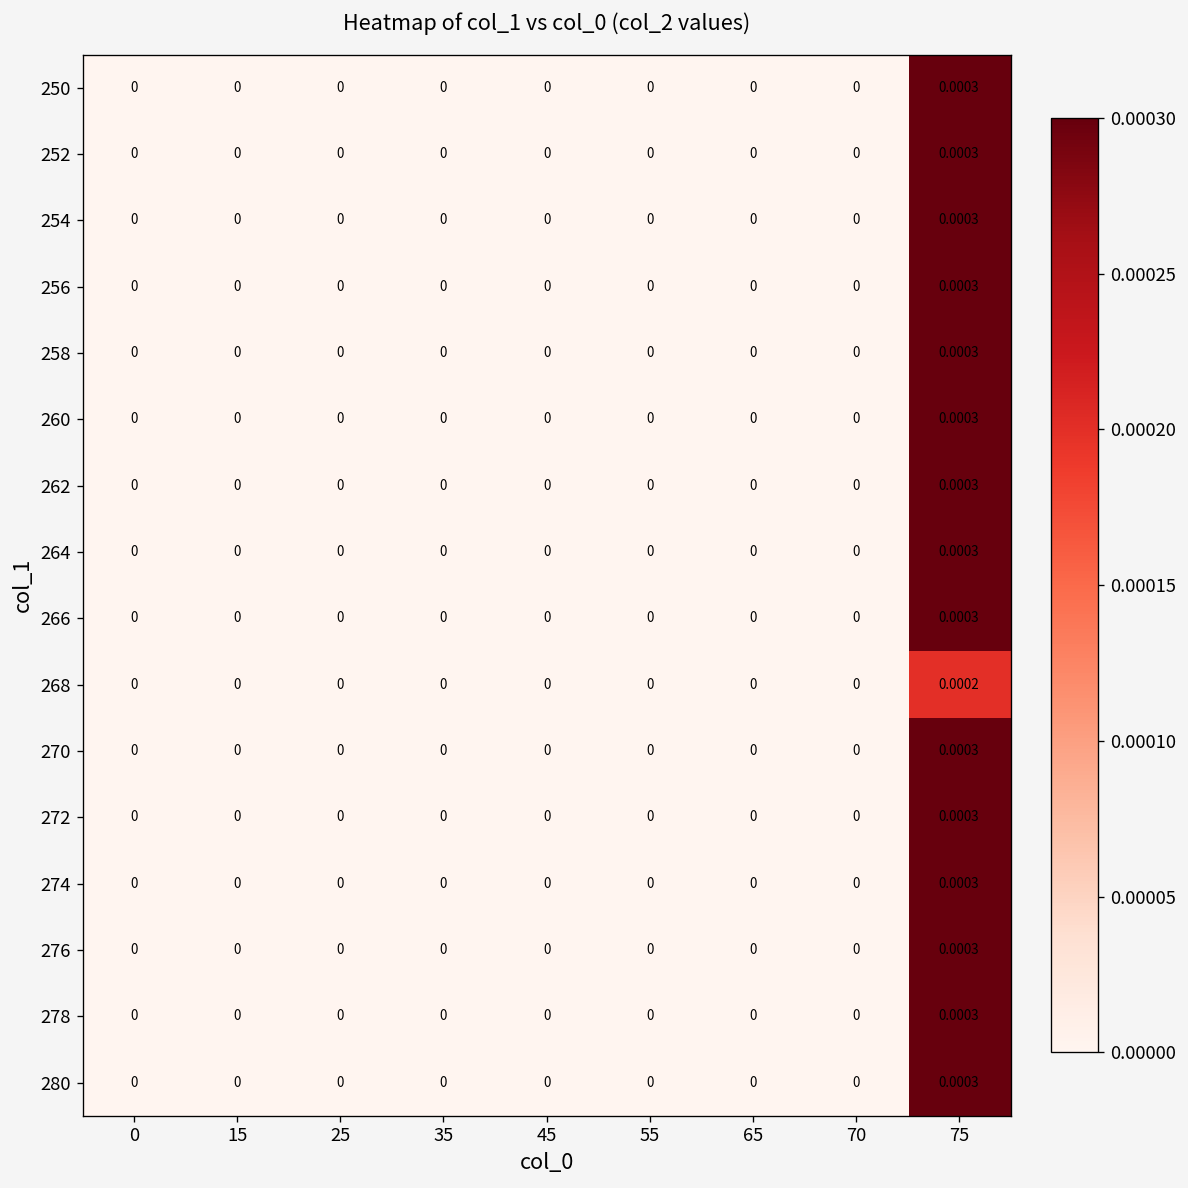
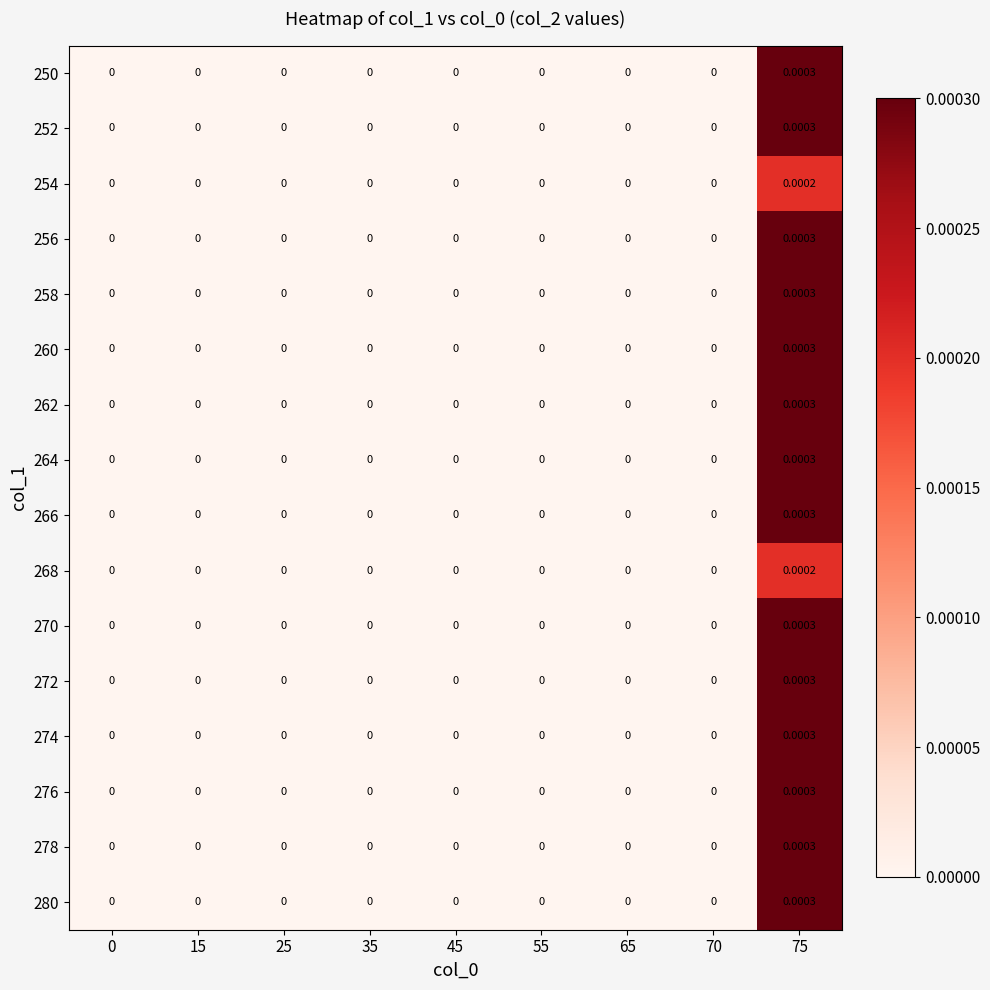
  {
    "250": {
      "0": 0,
      "15": 0,
      "25": 0,
      "35": 0,
      "45": 0,
      "55": 0,
      "65": 0,
      "70": 0,
      "75": 0.0003
    },
    "252": {
      "0": 0,
      "15": 0,
      "25": 0,
      "35": 0,
      "45": 0,
      "55": 0,
      "65": 0,
      "70": 0,
      "75": 0.0003
    },
    "254": {
      "0": 0,
      "15": 0,
      "25": 0,
      "35": 0,
      "45": 0,
      "55": 0,
      "65": 0,
      "70": 0,
-     "75": 0.0003
+     "75": 0.0002
    },
    "256": {
      "0": 0,
      "15": 0,
      "25": 0,
      "35": 0,
      "45": 0,
      "55": 0,
      "65": 0,
      "70": 0,
      "75": 0.0003
    },
    "258": {
      "0": 0,
      "15": 0,
      "25": 0,
      "35": 0,
      "45": 0,
      "55": 0,
      "65": 0,
      "70": 0,
      "75": 0.0003
    },
    "260": {
      "0": 0,
      "15": 0,
      "25": 0,
      "35": 0,
      "45": 0,
      "55": 0,
      "65": 0,
      "70": 0,
      "75": 0.0003
    },
    "262": {
      "0": 0,
      "15": 0,
      "25": 0,
      "35": 0,
      "45": 0,
      "55": 0,
      "65": 0,
      "70": 0,
      "75": 0.0003
    },
    "264": {
      "0": 0,
      "15": 0,
      "25": 0,
      "35": 0,
      "45": 0,
      "55": 0,
      "65": 0,
      "70": 0,
      "75": 0.0003
    },
    "266": {
      "0": 0,
      "15": 0,
      "25": 0,
      "35": 0,
      "45": 0,
      "55": 0,
      "65": 0,
      "70": 0,
      "75": 0.0003
    },
    "268": {
      "0": 0,
      "15": 0,
      "25": 0,
      "35": 0,
      "45": 0,
      "55": 0,
      "65": 0,
      "70": 0,
      "75": 0.0002
    },
    "270": {
      "0": 0,
      "15": 0,
      "25": 0,
      "35": 0,
      "45": 0,
      "55": 0,
      "65": 0,
      "70": 0,
      "75": 0.0003
    },
    "272": {
      "0": 0,
      "15": 0,
      "25": 0,
      "35": 0,
      "45": 0,
      "55": 0,
      "65": 0,
      "70": 0,
      "75": 0.0003
    },
    "274": {
      "0": 0,
      "15": 0,
      "25": 0,
      "35": 0,
      "45": 0,
      "55": 0,
      "65": 0,
      "70": 0,
      "75": 0.0003
    },
    "276": {
      "0": 0,
      "15": 0,
      "25": 0,
      "35": 0,
      "45": 0,
      "55": 0,
      "65": 0,
      "70": 0,
      "75": 0.0003
    },
    "278": {
      "0": 0,
      "15": 0,
      "25": 0,
      "35": 0,
      "45": 0,
      "55": 0,
      "65": 0,
      "70": 0,
      "75": 0.0003
    },
    "280": {
      "0": 0,
      "15": 0,
      "25": 0,
      "35": 0,
      "45": 0,
      "55": 0,
      "65": 0,
      "70": 0,
      "75": 0.0003
    }
  }
